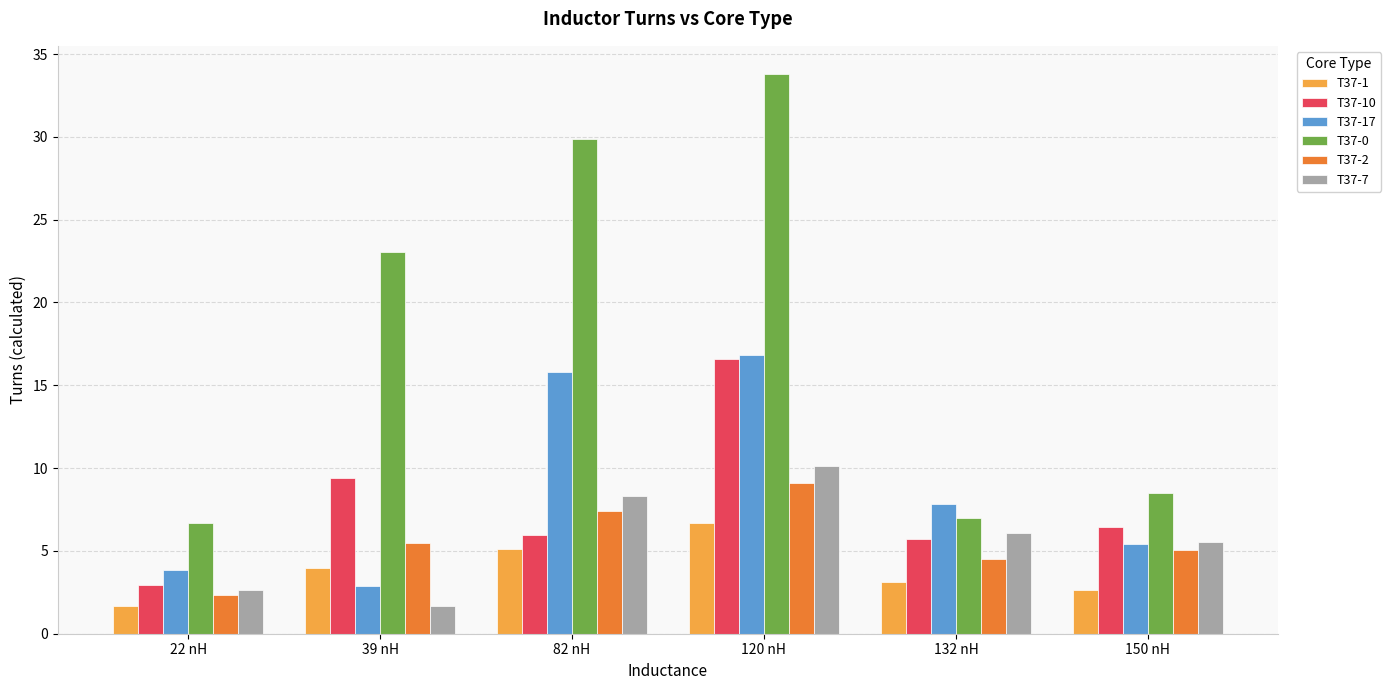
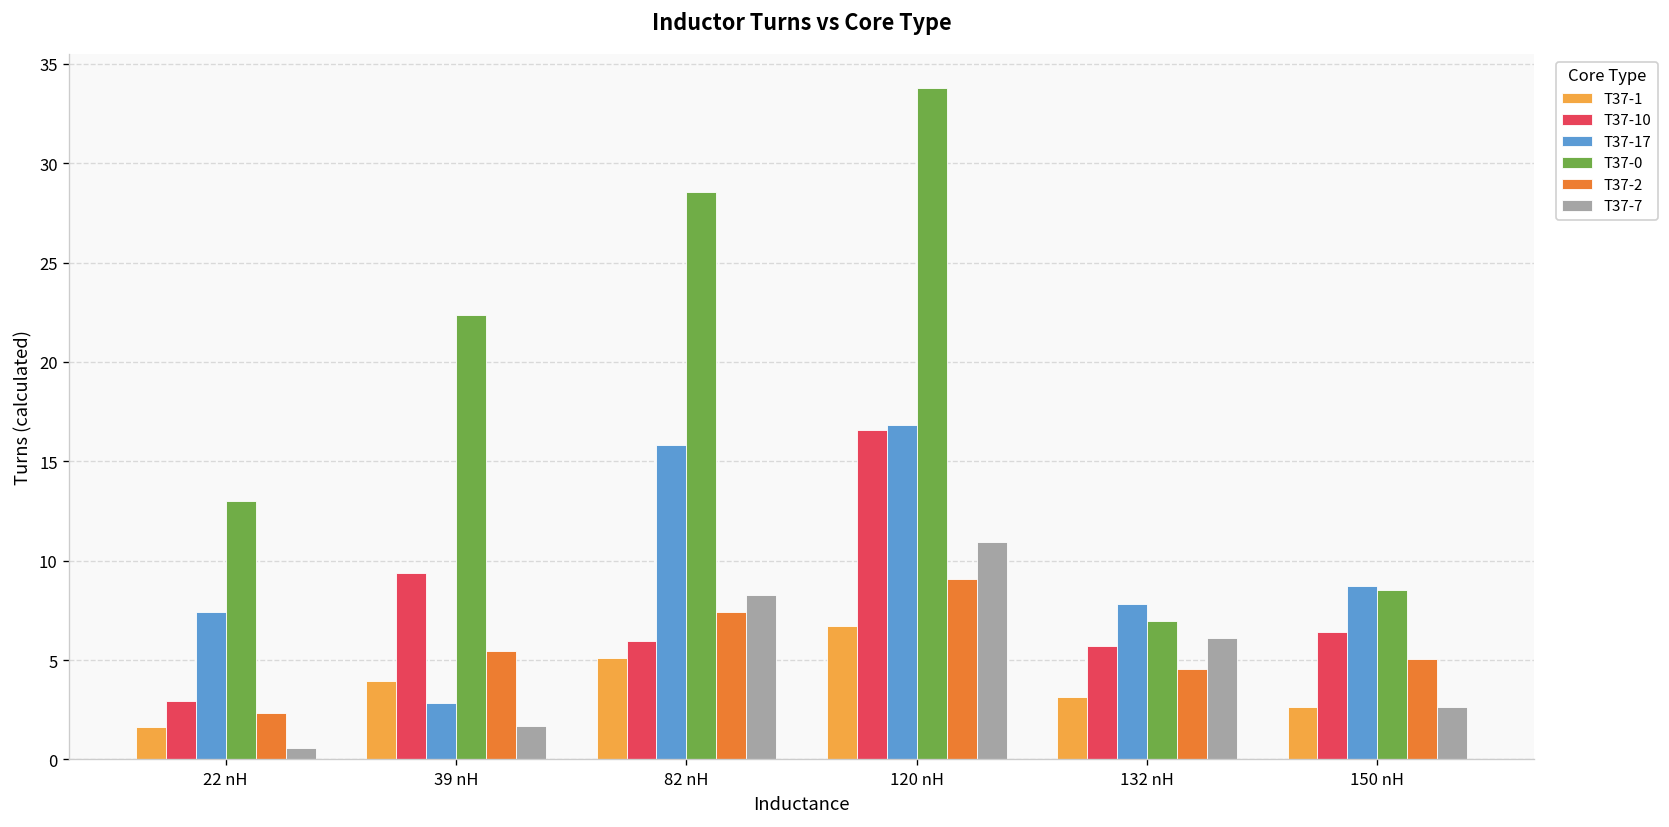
  {
    "T37-10": {
      "22 nH": 3.0,
      "39 nH": 9.4,
      "82 nH": 6.0,
      "120 nH": 16.6,
      "132 nH": 5.7,
      "150 nH": 6.4
    },
    "T37-17": {
-     "22 nH": 3.8,
+     "22 nH": 7.4,
      "39 nH": 2.9,
      "82 nH": 15.8,
      "120 nH": 16.8,
      "132 nH": 7.8,
-     "150 nH": 5.4
+     "150 nH": 8.8
    },
    "T37-0": {
-     "22 nH": 6.7,
-     "39 nH": 23.0,
-     "82 nH": 29.9,
+     "22 nH": 13.0,
+     "39 nH": 22.4,
+     "82 nH": 28.6,
      "120 nH": 33.8,
      "132 nH": 7.0,
      "150 nH": 8.5
    },
    "T37-7": {
-     "22 nH": 2.6,
+     "22 nH": 0.6,
      "39 nH": 1.7,
      "82 nH": 8.3,
-     "120 nH": 10.2,
+     "120 nH": 11.0,
      "132 nH": 6.1,
-     "150 nH": 5.5
+     "150 nH": 2.6
    }
  }
